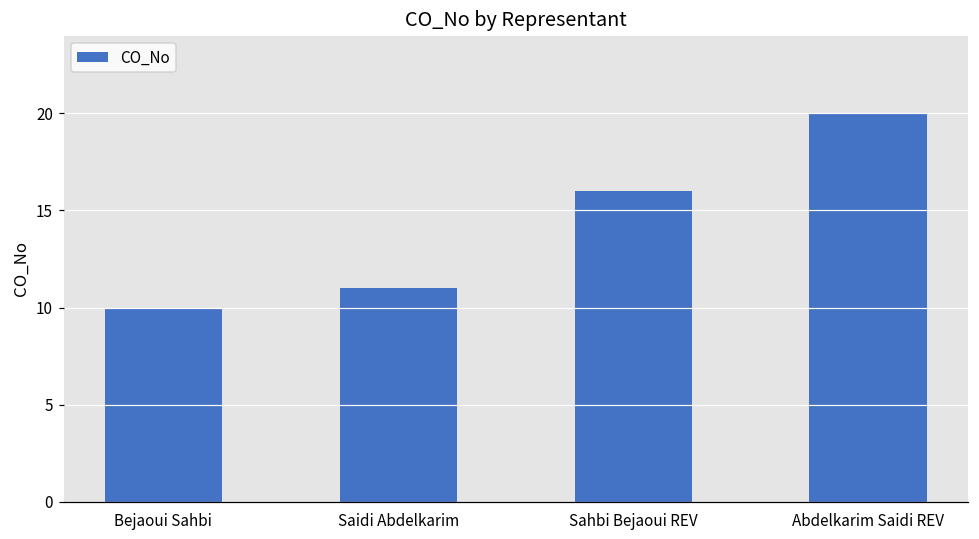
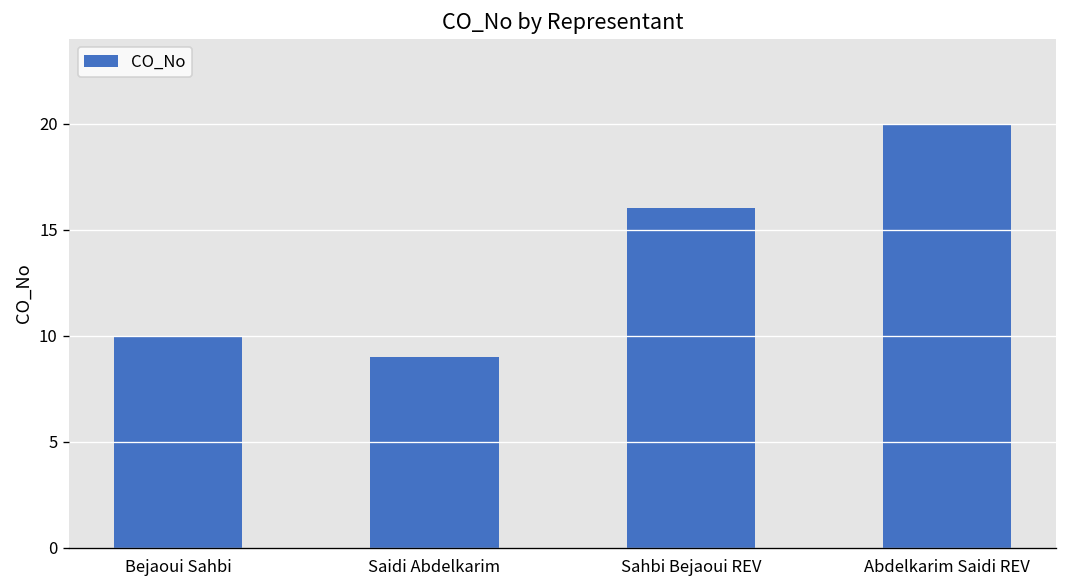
  {
    "Bejaoui Sahbi": 10,
-   "Saidi Abdelkarim": 11,
+   "Saidi Abdelkarim": 9,
    "Sahbi Bejaoui REV": 16,
    "Abdelkarim Saidi REV": 20
  }
